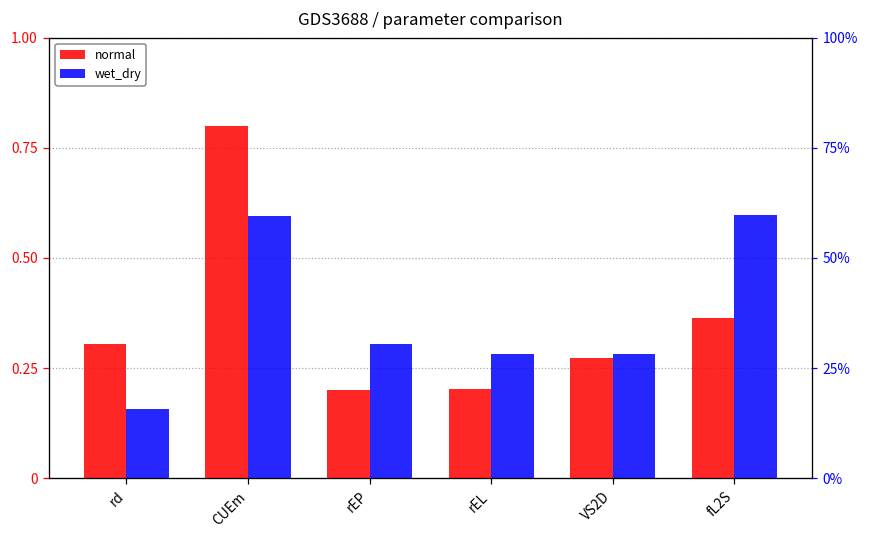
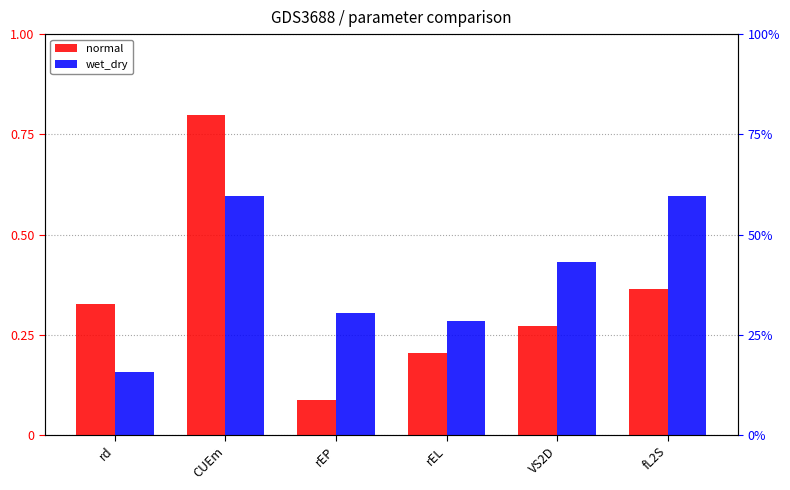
  {
    "normal": {
-     "rd": 0.31,
+     "rd": 0.33,
      "CUEm": 0.80,
-     "rEP": 0.20,
+     "rEP": 0.09,
      "rEL": 0.20,
      "VS2D": 0.27,
      "fL2S": 0.36
    },
    "wet_dry": {
      "rd": 0.16,
      "CUEm": 0.59,
      "rEP": 0.30,
      "rEL": 0.28,
-     "VS2D": 0.28,
+     "VS2D": 0.43,
      "fL2S": 0.60
    }
  }
